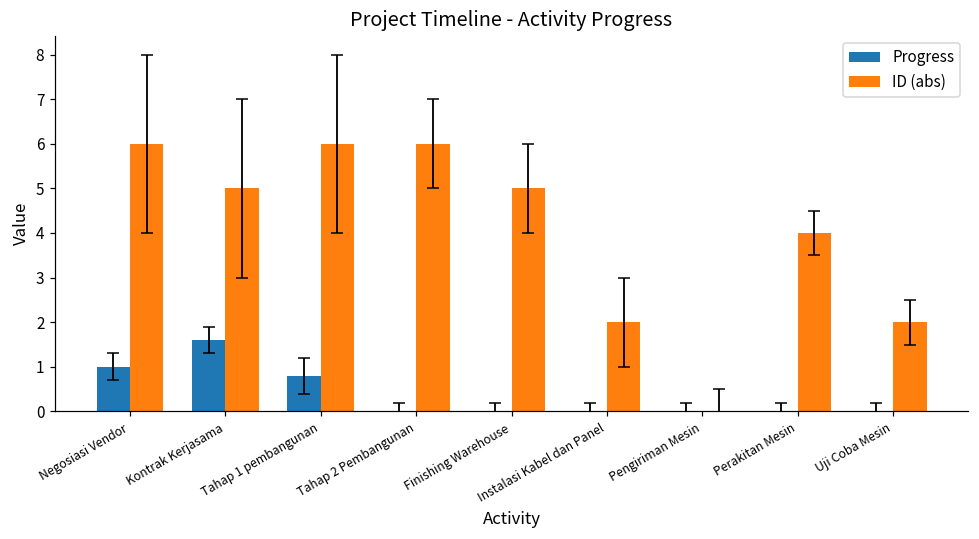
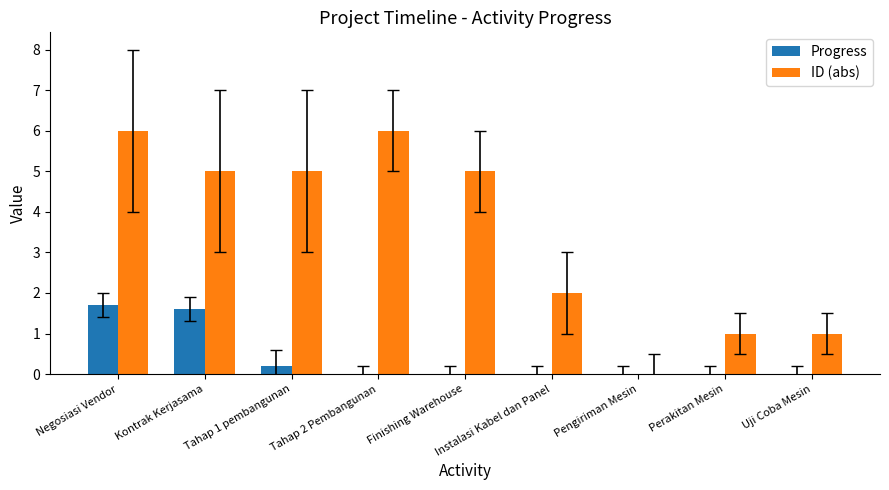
  {
    "Progress": {
-     "Negosiasi Vendor": 1.0,
+     "Negosiasi Vendor": 1.7,
      "Kontrak Kerjasama": 1.6,
-     "Tahap 1 pembangunan": 0.8,
+     "Tahap 1 pembangunan": 0.2,
      "Tahap 2 Pembangunan": 0.0,
      "Finishing Warehouse": 0.0,
      "Instalasi Kabel dan Panel": 0.0,
      "Pengiriman Mesin": 0.0,
      "Perakitan Mesin": 0.0,
      "Uji Coba Mesin": 0.0
    },
    "ID (abs)": {
      "Negosiasi Vendor": 6,
      "Kontrak Kerjasama": 5,
-     "Tahap 1 pembangunan": 6,
+     "Tahap 1 pembangunan": 5,
      "Tahap 2 Pembangunan": 6,
      "Finishing Warehouse": 5,
      "Instalasi Kabel dan Panel": 2,
      "Pengiriman Mesin": 0,
-     "Perakitan Mesin": 4,
-     "Uji Coba Mesin": 2
+     "Perakitan Mesin": 1,
+     "Uji Coba Mesin": 1
    }
  }
